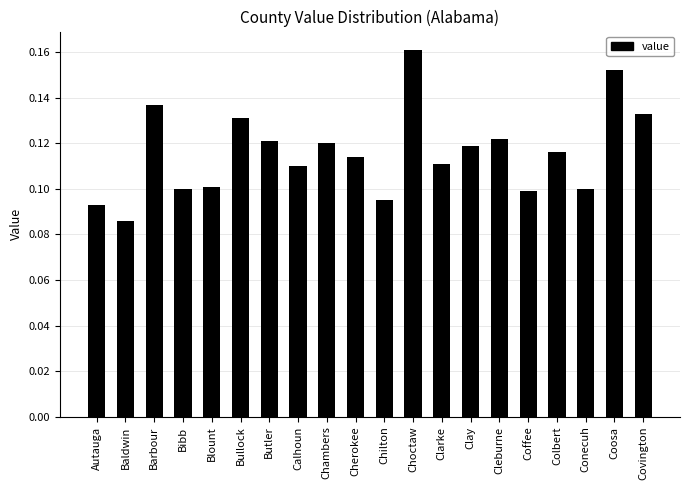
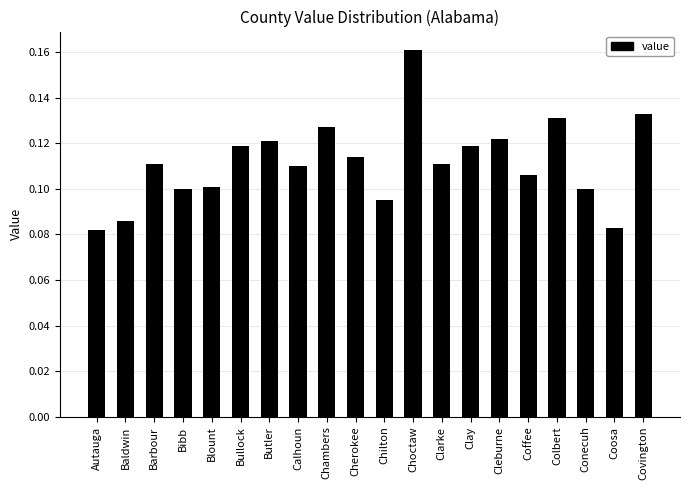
  {
-   "Autauga": 0.093,
+   "Autauga": 0.082,
    "Baldwin": 0.086,
-   "Barbour": 0.137,
+   "Barbour": 0.111,
    "Bibb": 0.100,
    "Blount": 0.101,
-   "Bullock": 0.131,
+   "Bullock": 0.119,
    "Butler": 0.121,
    "Calhoun": 0.110,
-   "Chambers": 0.120,
+   "Chambers": 0.127,
    "Cherokee": 0.114,
    "Chilton": 0.095,
    "Choctaw": 0.161,
    "Clarke": 0.111,
    "Clay": 0.119,
    "Cleburne": 0.122,
-   "Coffee": 0.099,
-   "Colbert": 0.116,
+   "Coffee": 0.106,
+   "Colbert": 0.131,
    "Conecuh": 0.100,
-   "Coosa": 0.152,
+   "Coosa": 0.083,
    "Covington": 0.133
  }
